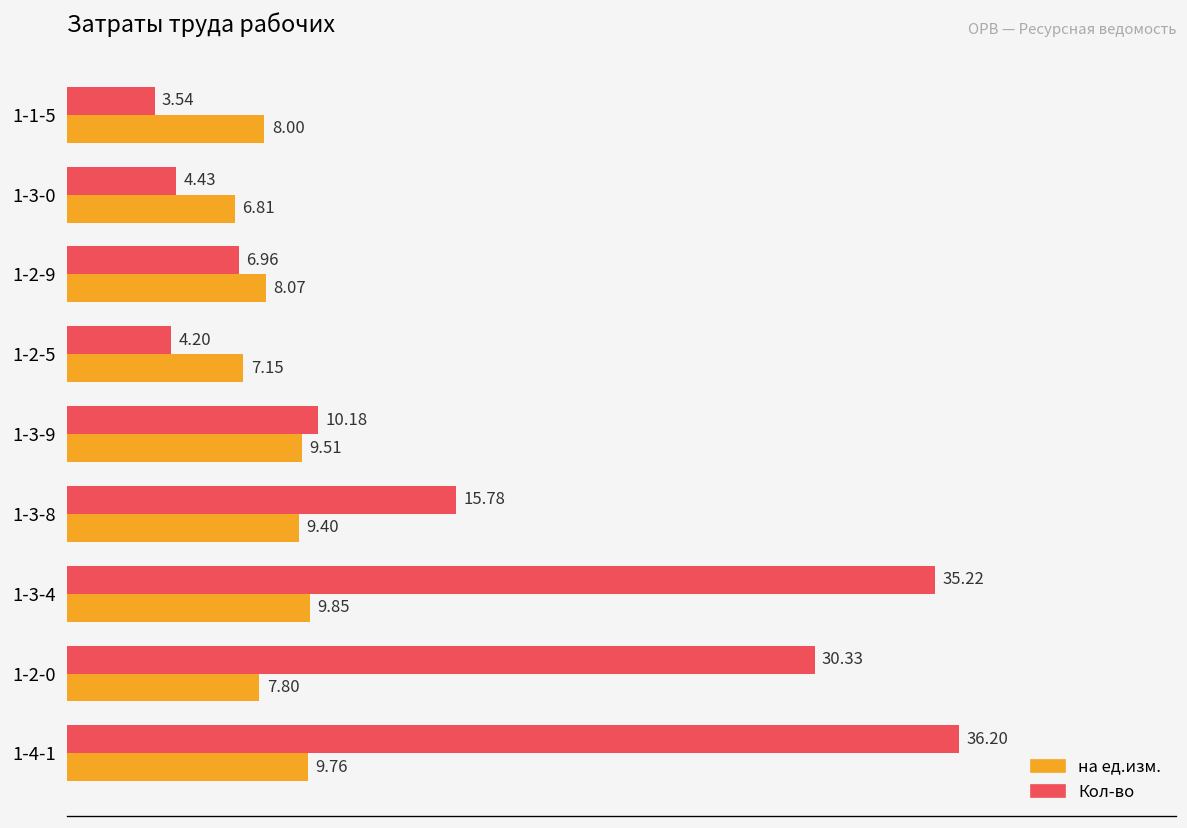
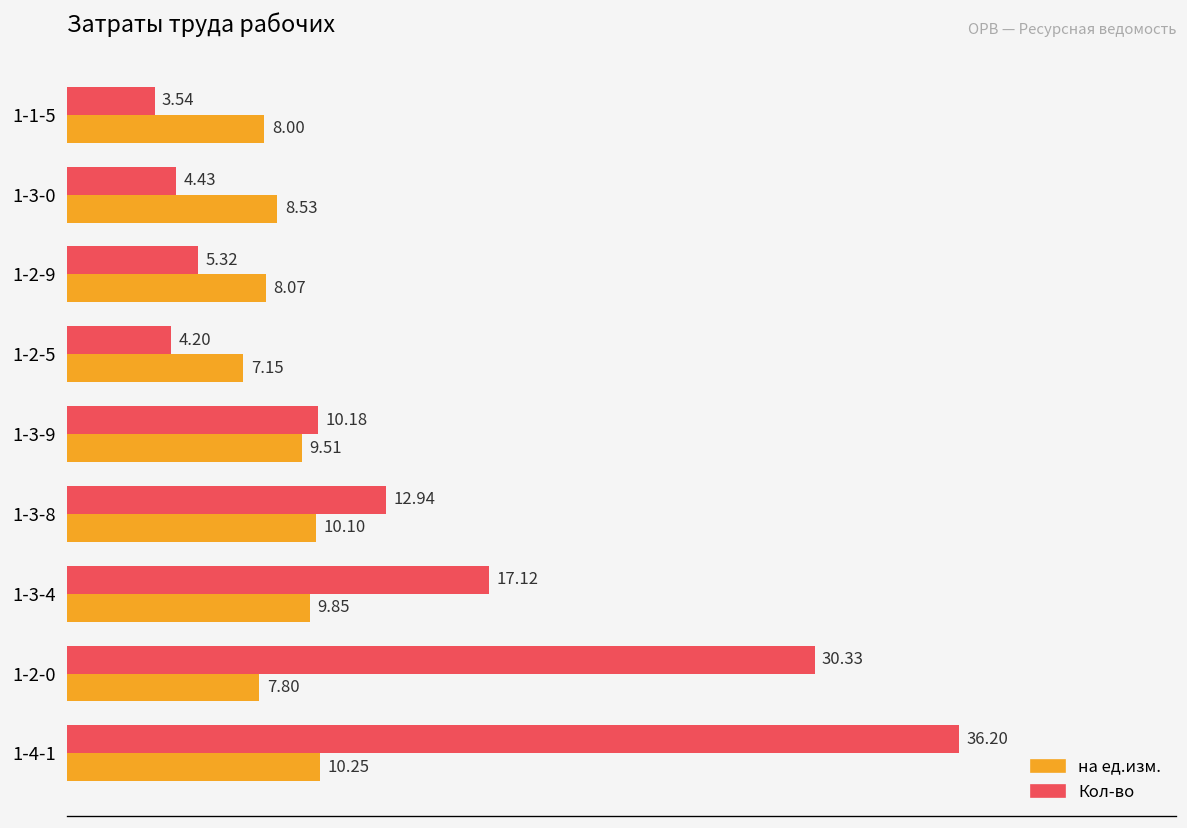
  {
    "на ед.изм.": {
      "1-1-5": 8.00,
-     "1-3-0": 6.81,
+     "1-3-0": 8.53,
      "1-2-9": 8.07,
      "1-2-5": 7.15,
      "1-3-9": 9.51,
-     "1-3-8": 9.40,
+     "1-3-8": 10.10,
      "1-3-4": 9.85,
      "1-2-0": 7.80,
-     "1-4-1": 9.76
+     "1-4-1": 10.25
    },
    "Кол-во": {
      "1-1-5": 3.54,
      "1-3-0": 4.43,
-     "1-2-9": 6.96,
+     "1-2-9": 5.32,
      "1-2-5": 4.20,
      "1-3-9": 10.18,
-     "1-3-8": 15.78,
-     "1-3-4": 35.22,
+     "1-3-8": 12.94,
+     "1-3-4": 17.12,
      "1-2-0": 30.33,
      "1-4-1": 36.20
    }
  }
